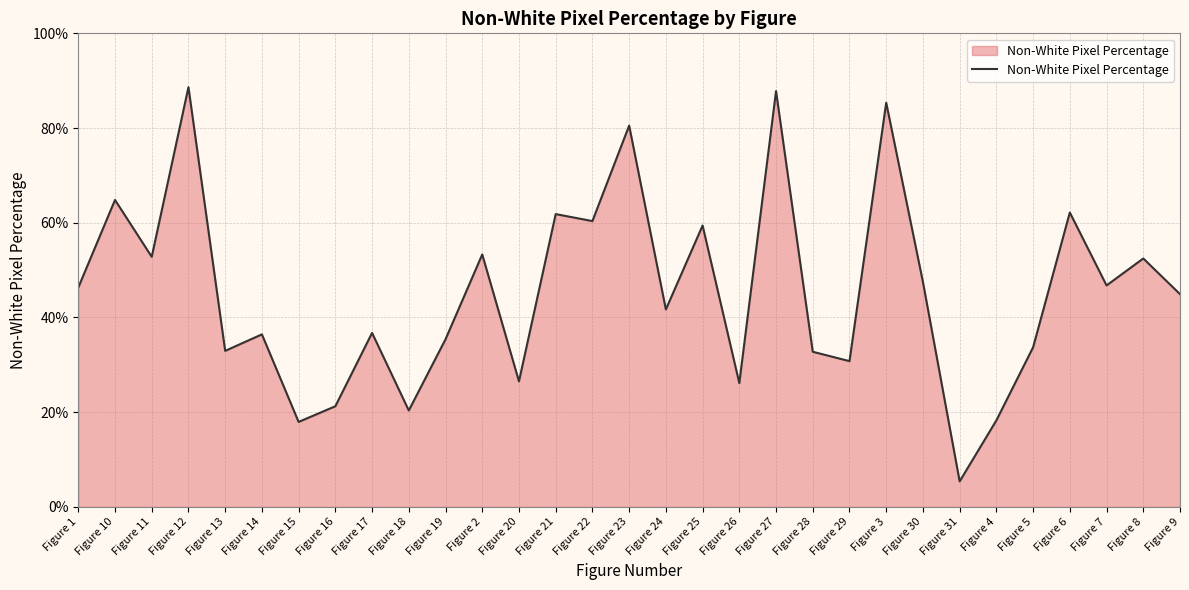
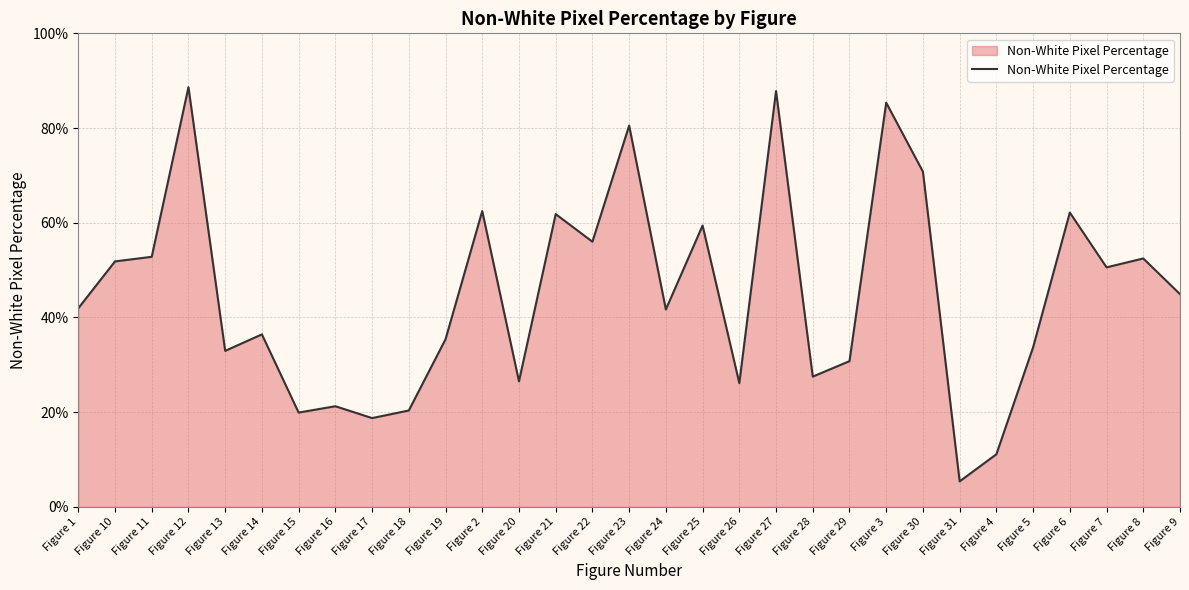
  {
-   "Figure 1": "46%",
-   "Figure 10": "65%",
+   "Figure 1": "42%",
+   "Figure 10": "52%",
    "Figure 11": "53%",
    "Figure 12": "89%",
    "Figure 13": "33%",
    "Figure 14": "36%",
-   "Figure 15": "18%",
+   "Figure 15": "20%",
    "Figure 16": "21%",
-   "Figure 17": "37%",
+   "Figure 17": "19%",
    "Figure 18": "20%",
    "Figure 19": "35%",
-   "Figure 2": "53%",
+   "Figure 2": "62%",
    "Figure 20": "27%",
    "Figure 21": "62%",
-   "Figure 22": "60%",
+   "Figure 22": "56%",
    "Figure 23": "81%",
    "Figure 24": "42%",
    "Figure 25": "59%",
    "Figure 26": "26%",
    "Figure 27": "88%",
-   "Figure 28": "33%",
+   "Figure 28": "28%",
    "Figure 29": "31%",
    "Figure 3": "85%",
-   "Figure 30": "47%",
+   "Figure 30": "71%",
    "Figure 31": "5%",
-   "Figure 4": "18%",
+   "Figure 4": "11%",
    "Figure 5": "34%",
    "Figure 6": "62%",
-   "Figure 7": "47%",
+   "Figure 7": "51%",
    "Figure 8": "52%",
    "Figure 9": "45%"
  }
